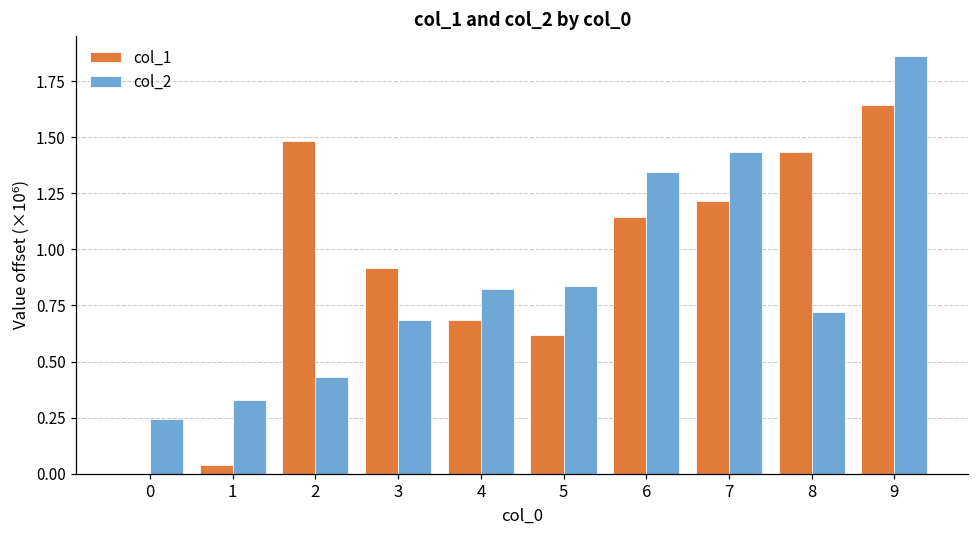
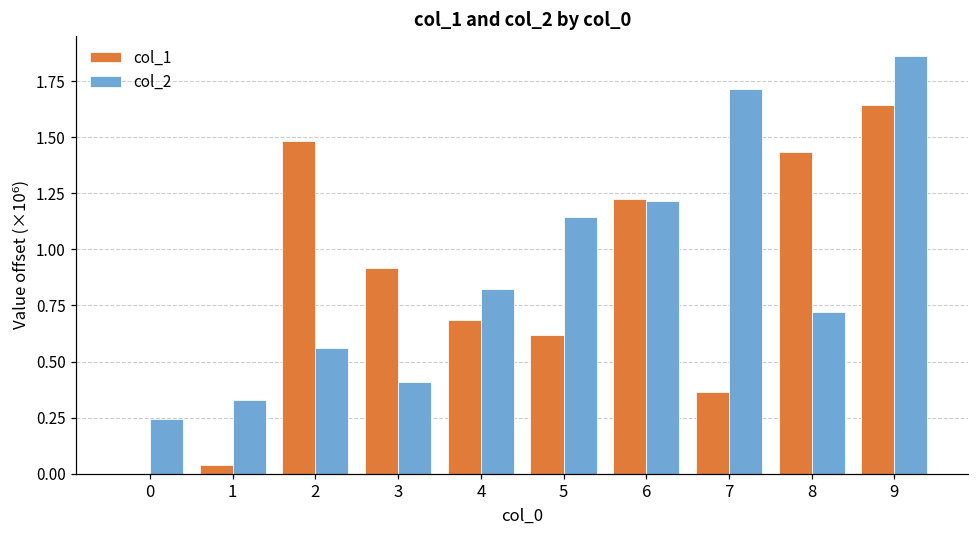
  {
    "col_1": {
      "0": 0.00,
      "1": 0.04,
      "2": 1.48,
      "3": 0.91,
      "4": 0.68,
      "5": 0.62,
-     "6": 1.14,
-     "7": 1.21,
+     "6": 1.22,
+     "7": 0.37,
      "8": 1.43,
      "9": 1.64
    },
    "col_2": {
      "0": 0.24,
      "1": 0.33,
-     "2": 0.43,
-     "3": 0.68,
+     "2": 0.56,
+     "3": 0.41,
      "4": 0.83,
-     "5": 0.84,
-     "6": 1.34,
-     "7": 1.43,
+     "5": 1.14,
+     "6": 1.21,
+     "7": 1.71,
      "8": 0.72,
      "9": 1.86
    }
  }
